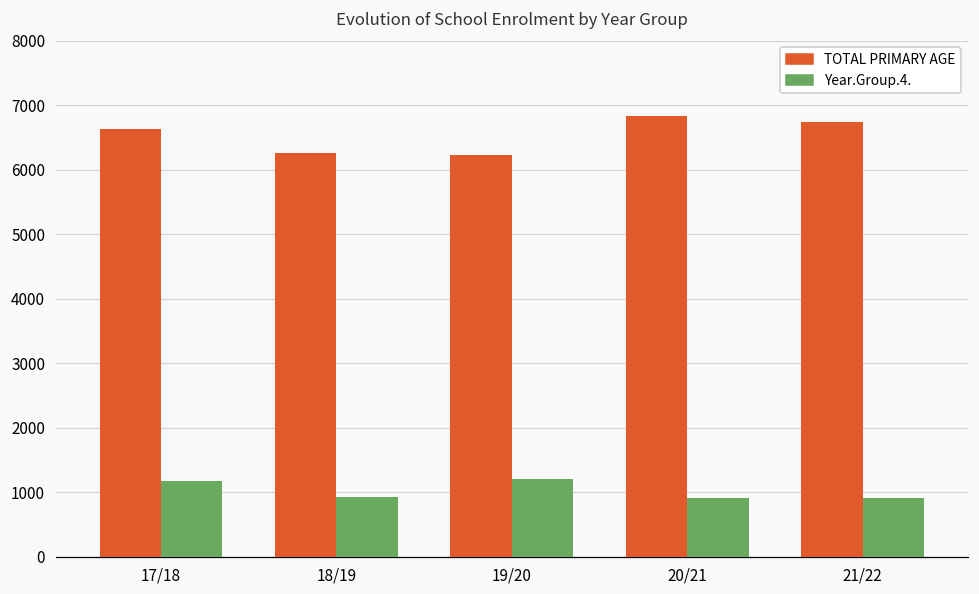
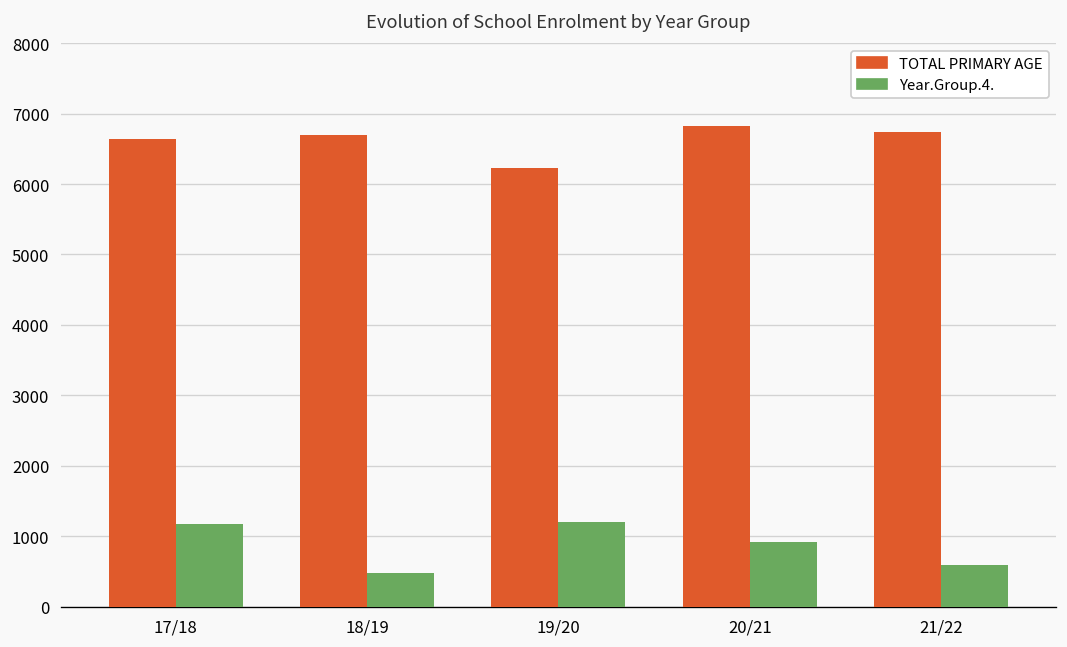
  {
    "TOTAL PRIMARY AGE": {
      "17/18": 6600,
-     "18/19": 6300,
+     "18/19": 6700,
      "19/20": 6200,
      "20/21": 6800,
      "21/22": 6700
    },
    "Year.Group.4.": {
      "17/18": 1200,
-     "18/19": 900,
+     "18/19": 500,
      "19/20": 1200,
      "20/21": 900,
-     "21/22": 900
+     "21/22": 600
    }
  }
